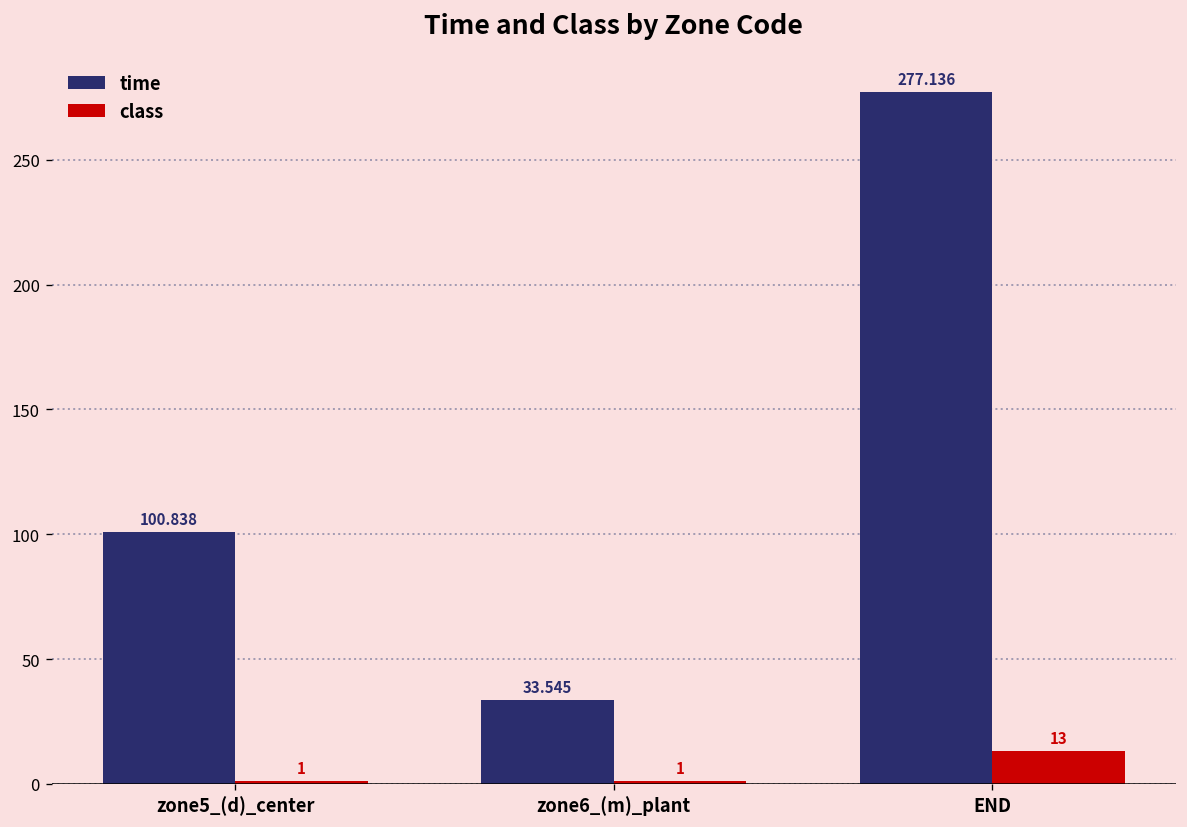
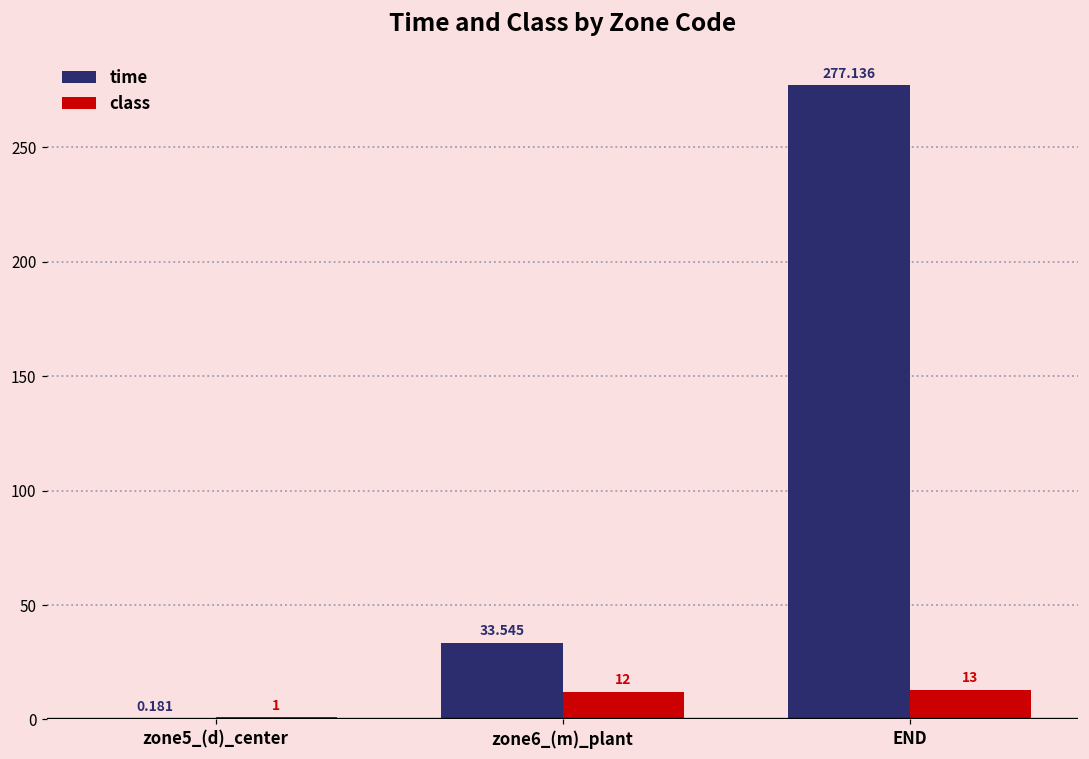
  {
    "time": {
-     "zone5_(d)_center": 100.838,
+     "zone5_(d)_center": 0.181,
      "zone6_(m)_plant": 33.545,
      "END": 277.136
    },
    "class": {
      "zone5_(d)_center": 1,
-     "zone6_(m)_plant": 1,
+     "zone6_(m)_plant": 12,
      "END": 13
    }
  }
